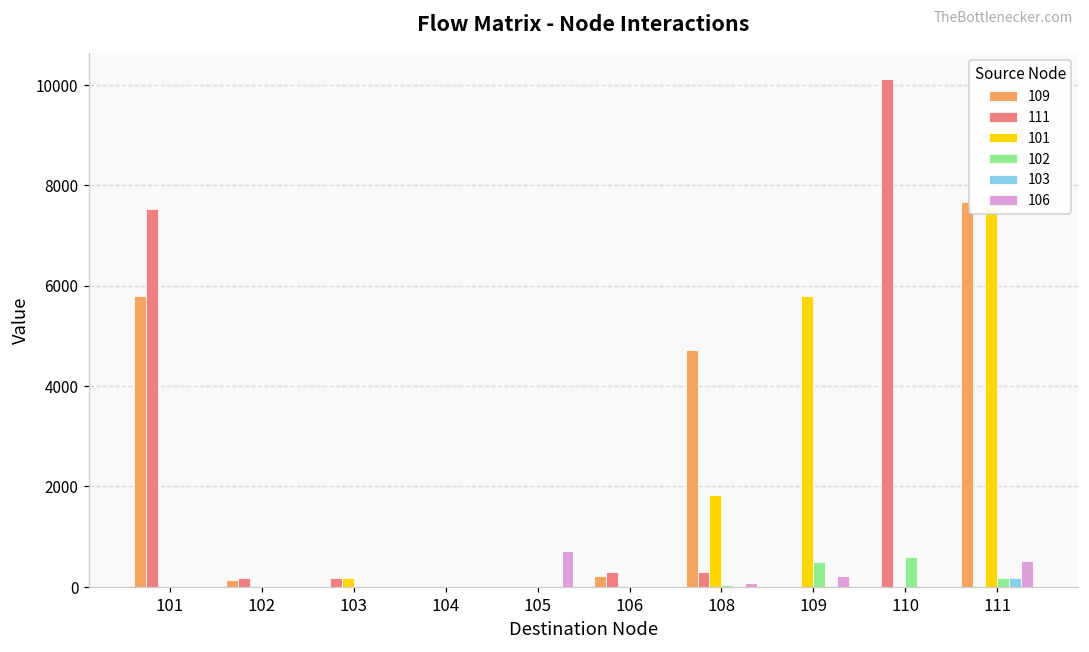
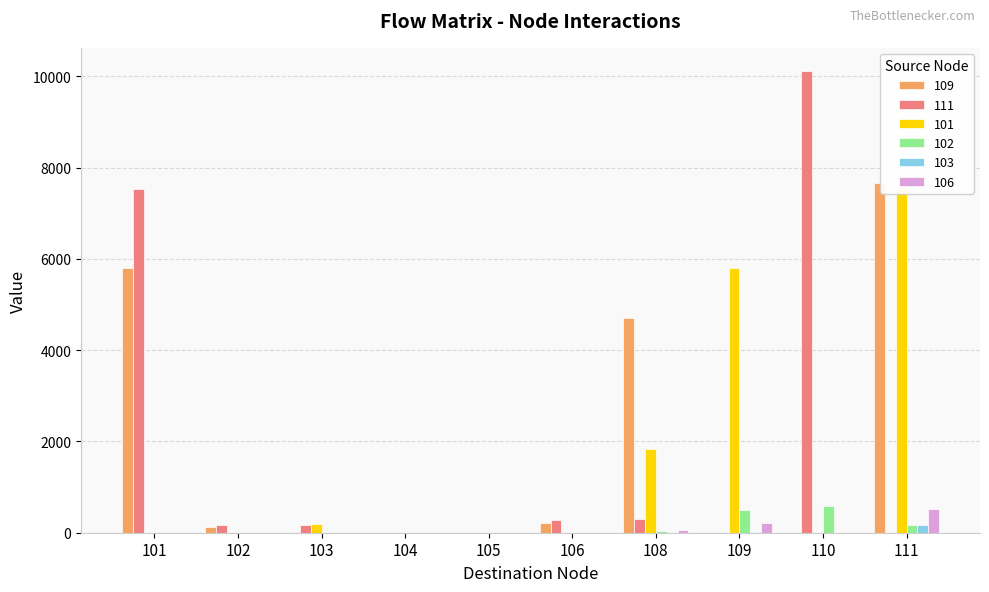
  {
    "101": {
      "101": 0,
      "102": 0,
      "103": 200,
      "104": 0,
      "105": 0,
      "106": 0,
      "108": 1800,
      "109": 5800,
      "110": 0
    },
    "102": {
      "101": 0,
      "102": 0,
      "104": 0,
      "105": 0,
      "106": 0,
      "109": 500,
      "110": 600,
      "111": 200
    },
    "103": {
      "101": 0,
      "102": 0,
      "103": 0,
      "104": 0,
      "105": 0,
      "106": 0,
      "110": 0,
      "111": 200
    },
    "106": {
      "101": 0,
      "102": 0,
      "103": 0,
      "104": 0,
-     "105": 700,
+     "105": 0,
      "106": 0,
      "108": 100,
      "109": 200,
      "110": 0,
      "111": 500
    }
  }
